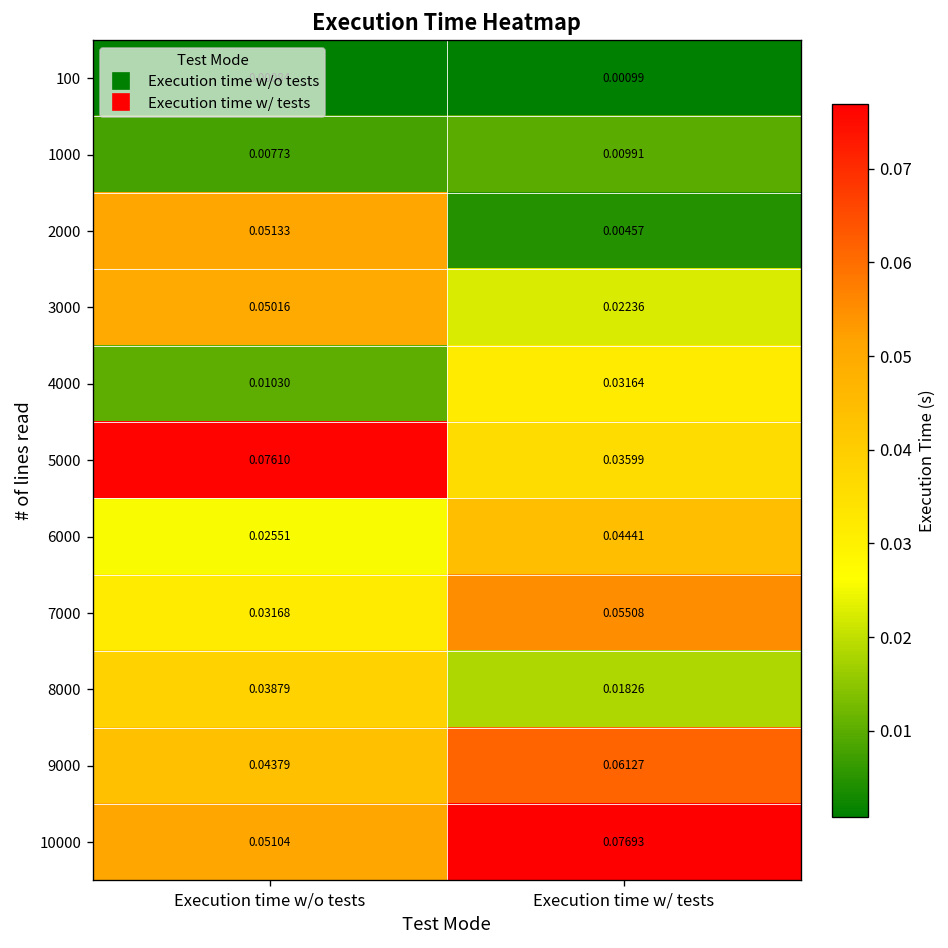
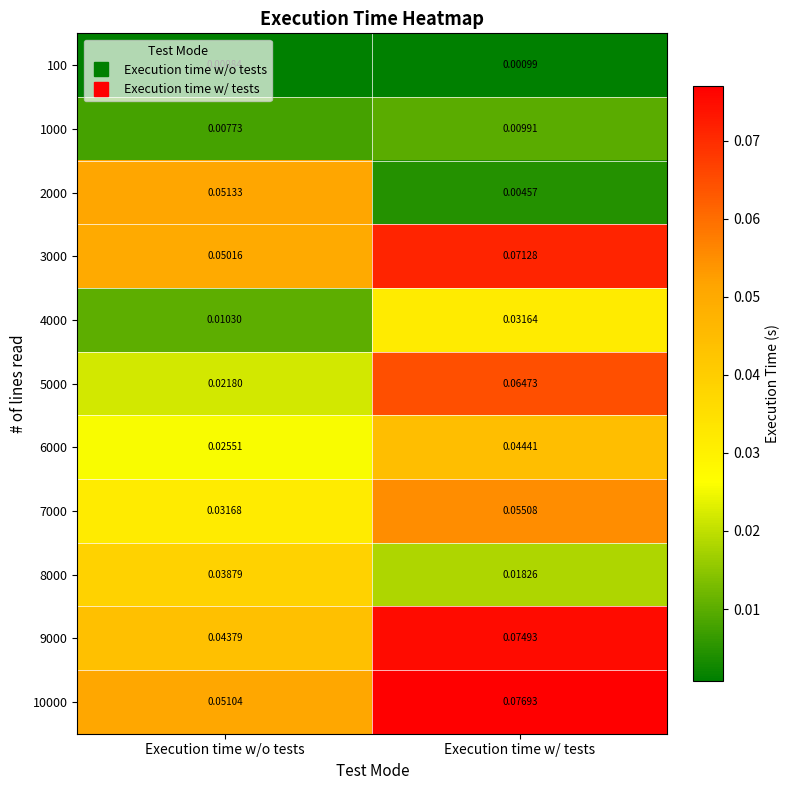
  {
    "100": {
      "Execution time w/ tests": 0.00099
    },
    "1000": {
      "Execution time w/o tests": 0.00773,
      "Execution time w/ tests": 0.00991
    },
    "2000": {
      "Execution time w/o tests": 0.05133,
      "Execution time w/ tests": 0.00457
    },
    "3000": {
      "Execution time w/o tests": 0.05016,
-     "Execution time w/ tests": 0.02236
+     "Execution time w/ tests": 0.07128
    },
    "4000": {
      "Execution time w/o tests": 0.01030,
      "Execution time w/ tests": 0.03164
    },
    "5000": {
-     "Execution time w/o tests": 0.07610,
-     "Execution time w/ tests": 0.03599
+     "Execution time w/o tests": 0.02180,
+     "Execution time w/ tests": 0.06473
    },
    "6000": {
      "Execution time w/o tests": 0.02551,
      "Execution time w/ tests": 0.04441
    },
    "7000": {
      "Execution time w/o tests": 0.03168,
      "Execution time w/ tests": 0.05508
    },
    "8000": {
      "Execution time w/o tests": 0.03879,
      "Execution time w/ tests": 0.01826
    },
    "9000": {
      "Execution time w/o tests": 0.04379,
-     "Execution time w/ tests": 0.06127
+     "Execution time w/ tests": 0.07493
    },
    "10000": {
      "Execution time w/o tests": 0.05104,
      "Execution time w/ tests": 0.07693
    }
  }
